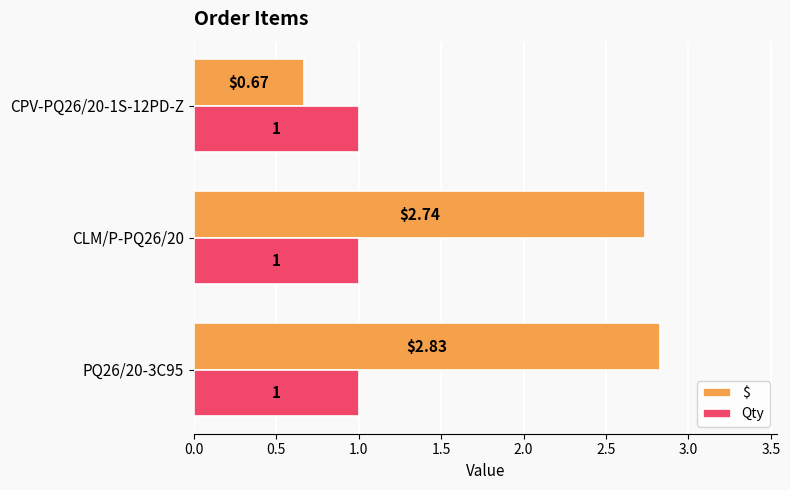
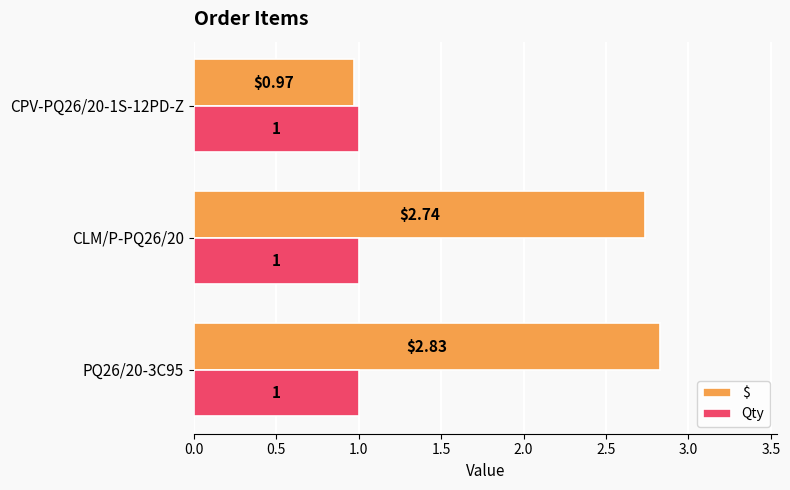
  {
    "$": {
-     "CPV-PQ26/20-1S-12PD-Z": "$0.67",
+     "CPV-PQ26/20-1S-12PD-Z": "$0.97",
      "CLM/P-PQ26/20": "$2.74",
      "PQ26/20-3C95": "$2.83"
    },
    "Qty": {
      "CPV-PQ26/20-1S-12PD-Z": "1",
      "CLM/P-PQ26/20": "1",
      "PQ26/20-3C95": "1"
    }
  }
